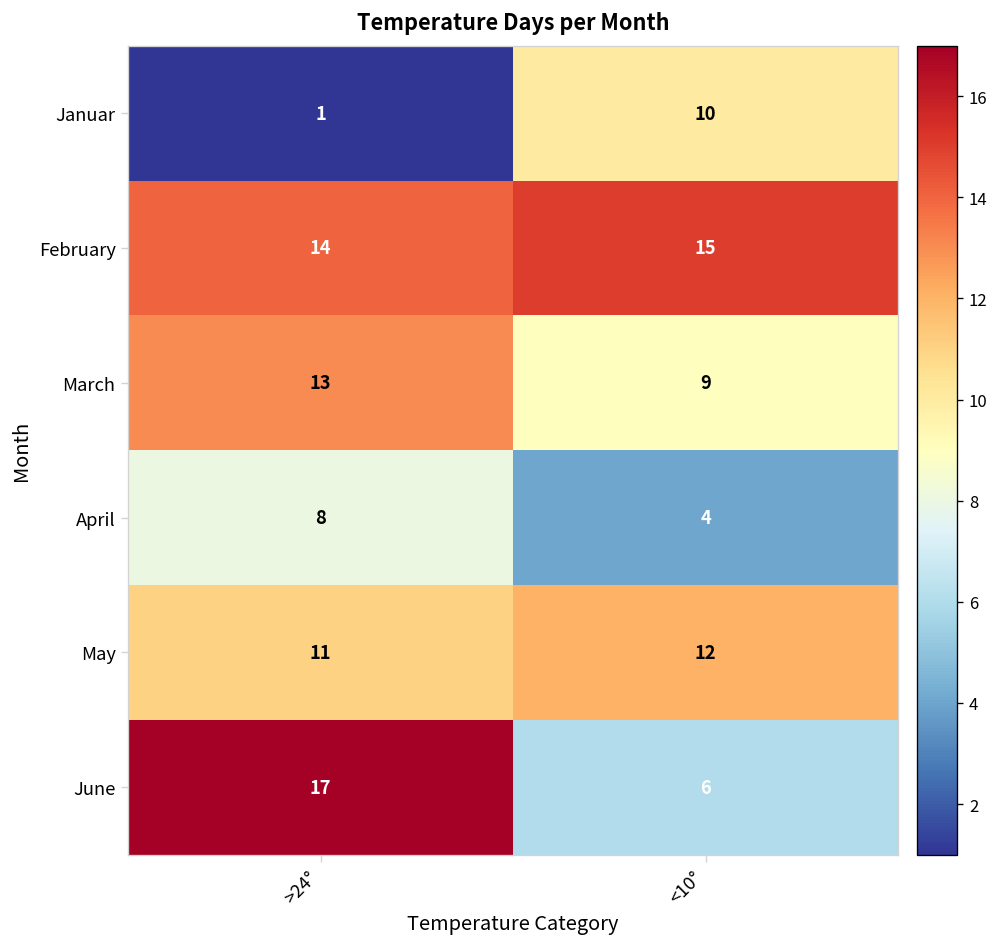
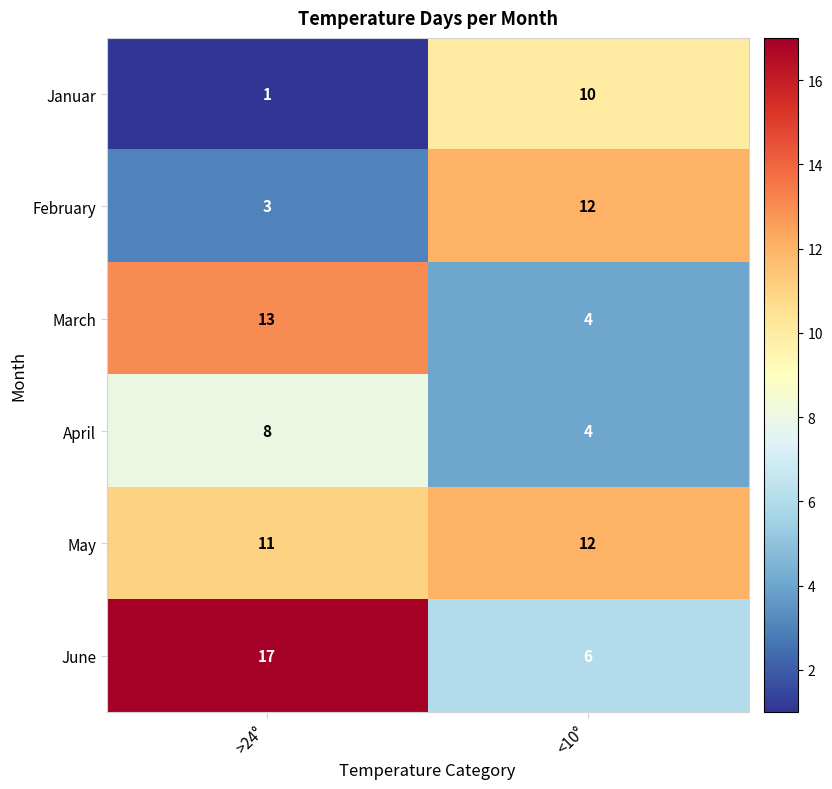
  {
    "Januar": {
      ">24°": 1,
      "<10°": 10
    },
    "February": {
-     ">24°": 14,
-     "<10°": 15
+     ">24°": 3,
+     "<10°": 12
    },
    "March": {
      ">24°": 13,
-     "<10°": 9
+     "<10°": 4
    },
    "April": {
      ">24°": 8,
      "<10°": 4
    },
    "May": {
      ">24°": 11,
      "<10°": 12
    },
    "June": {
      ">24°": 17,
      "<10°": 6
    }
  }
